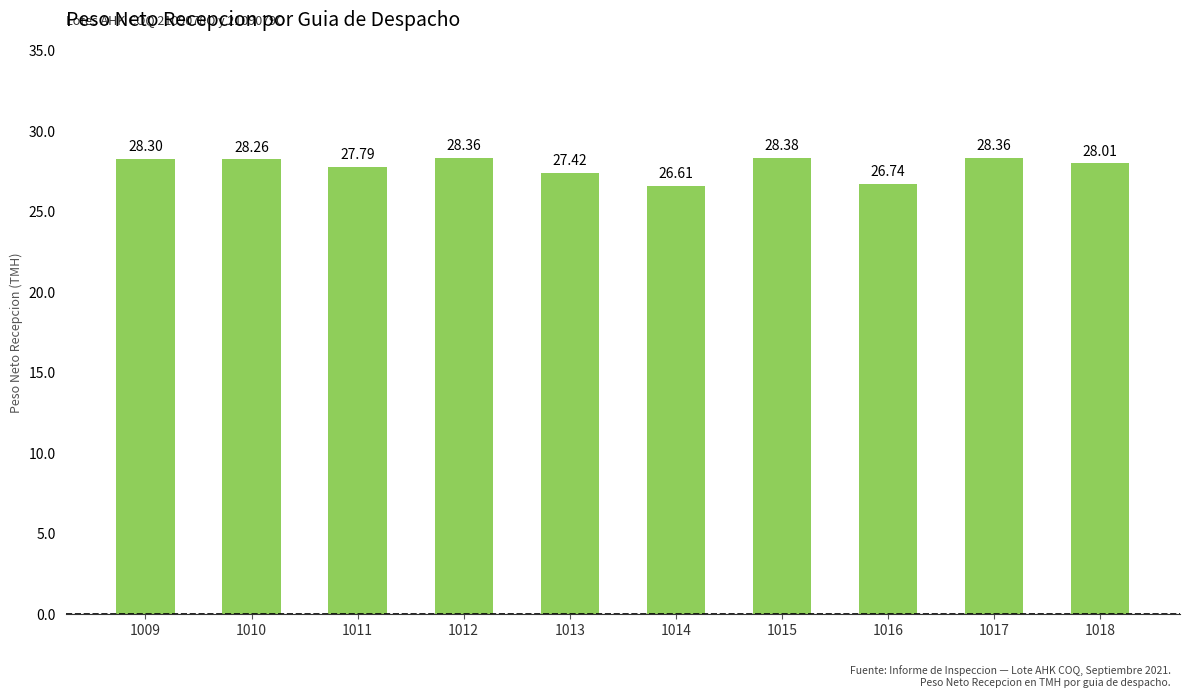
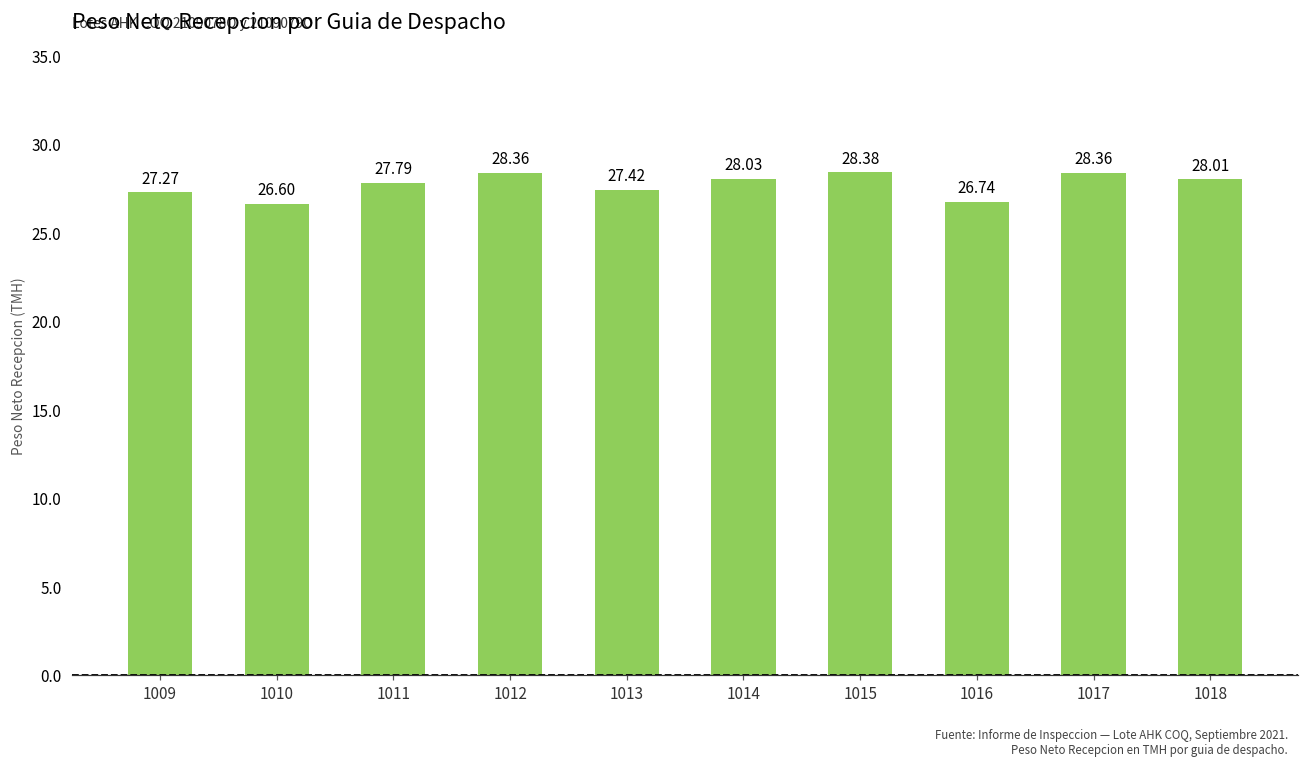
  {
-   "1009": 28.30,
-   "1010": 28.26,
+   "1009": 27.27,
+   "1010": 26.60,
    "1011": 27.79,
    "1012": 28.36,
    "1013": 27.42,
-   "1014": 26.61,
+   "1014": 28.03,
    "1015": 28.38,
    "1016": 26.74,
    "1017": 28.36,
    "1018": 28.01
  }
